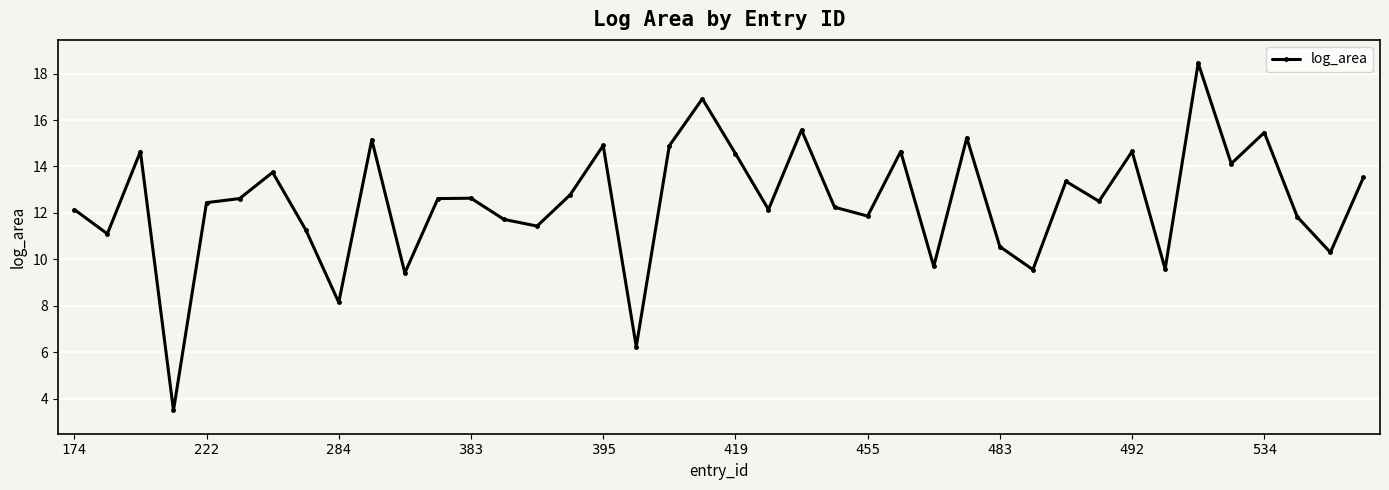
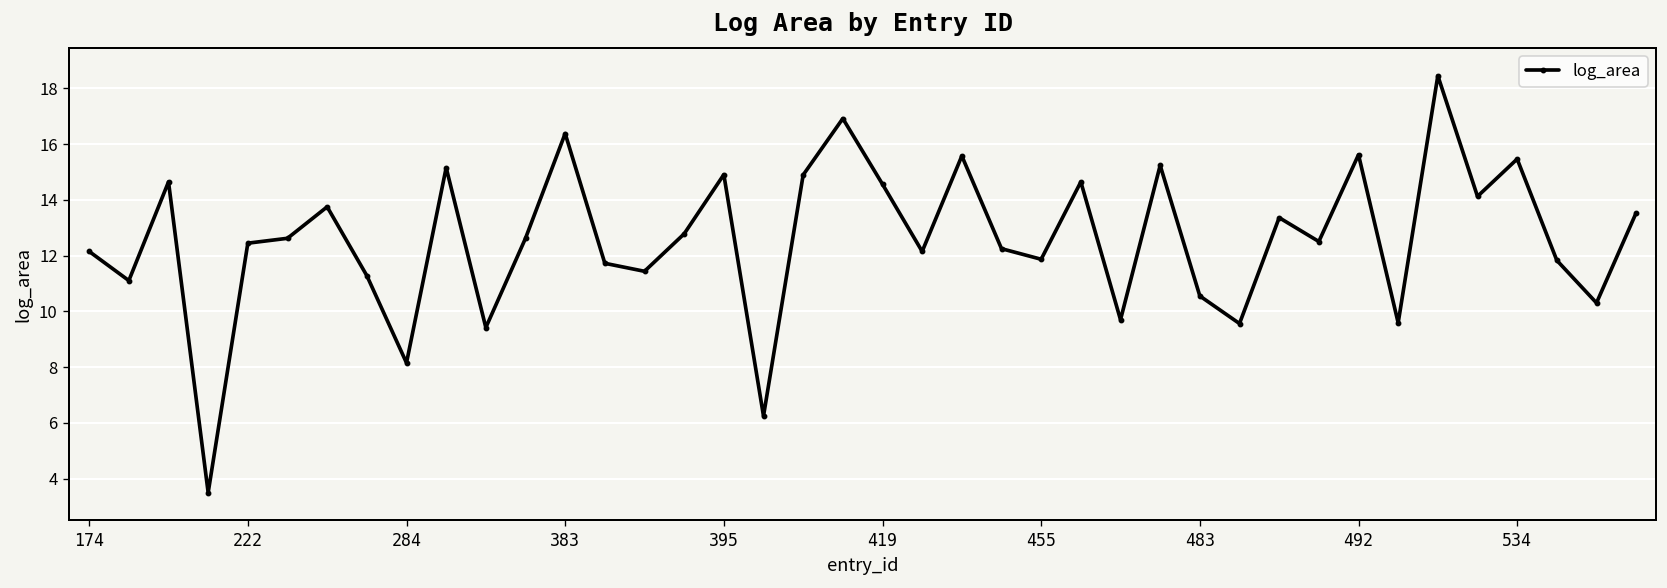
  {
    "174": 12.1,
    "222": 12.4,
    "284": 8.2,
-   "383": 12.6,
+   "383": 16.4,
    "395": 14.9,
    "419": 14.6,
    "455": 11.9,
    "483": 10.6,
-   "492": 14.6,
+   "492": 15.6,
    "534": 15.5
  }
